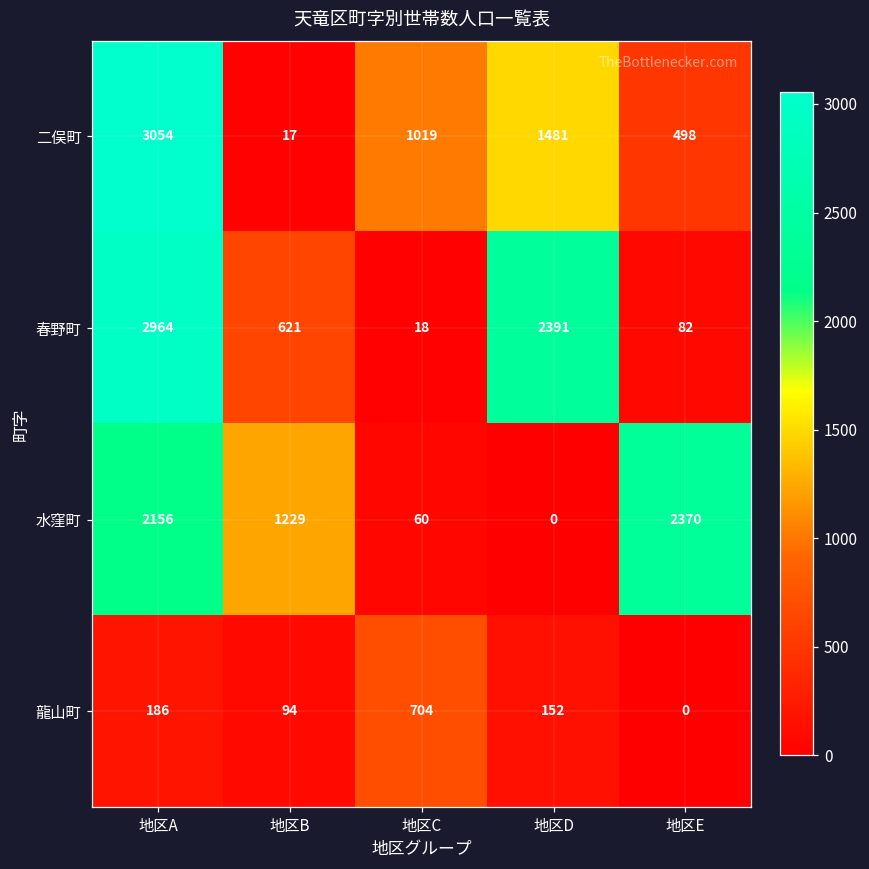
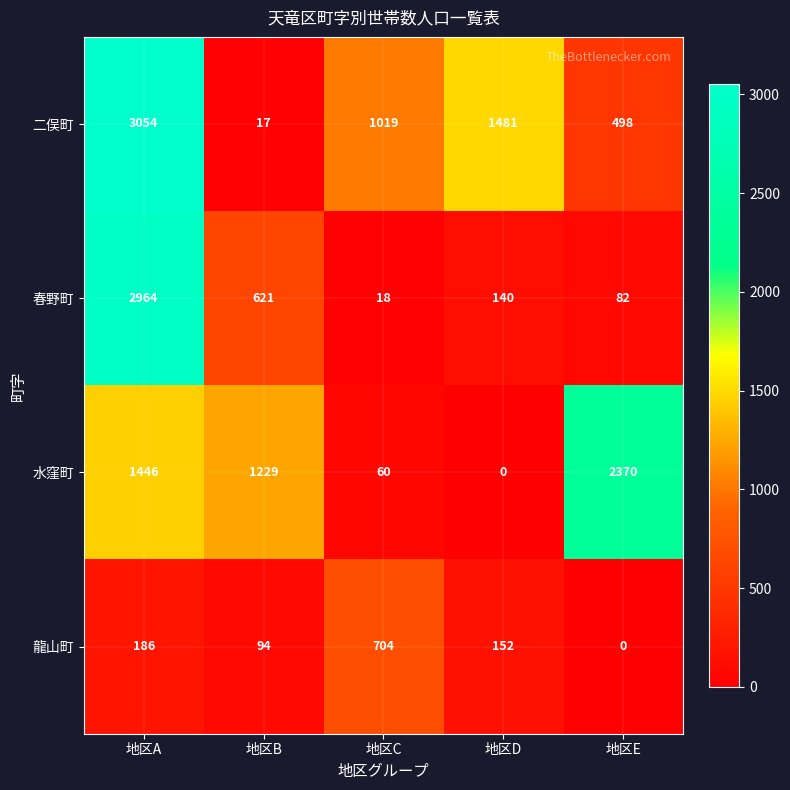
  {
    "二俣町": {
      "地区A": 3054,
      "地区B": 17,
      "地区C": 1019,
      "地区D": 1481
    },
    "春野町": {
      "地区A": 2964,
      "地区B": 621,
      "地区C": 18,
-     "地区D": 2391,
+     "地区D": 140,
      "地区E": 82
    },
    "水窪町": {
-     "地区A": 2156,
+     "地区A": 1446,
      "地区B": 1229,
      "地区C": 60,
      "地区D": 0,
      "地区E": 2370
    },
    "龍山町": {
      "地区A": 186,
      "地区B": 94,
      "地区C": 704,
      "地区D": 152,
      "地区E": 0
    }
  }
